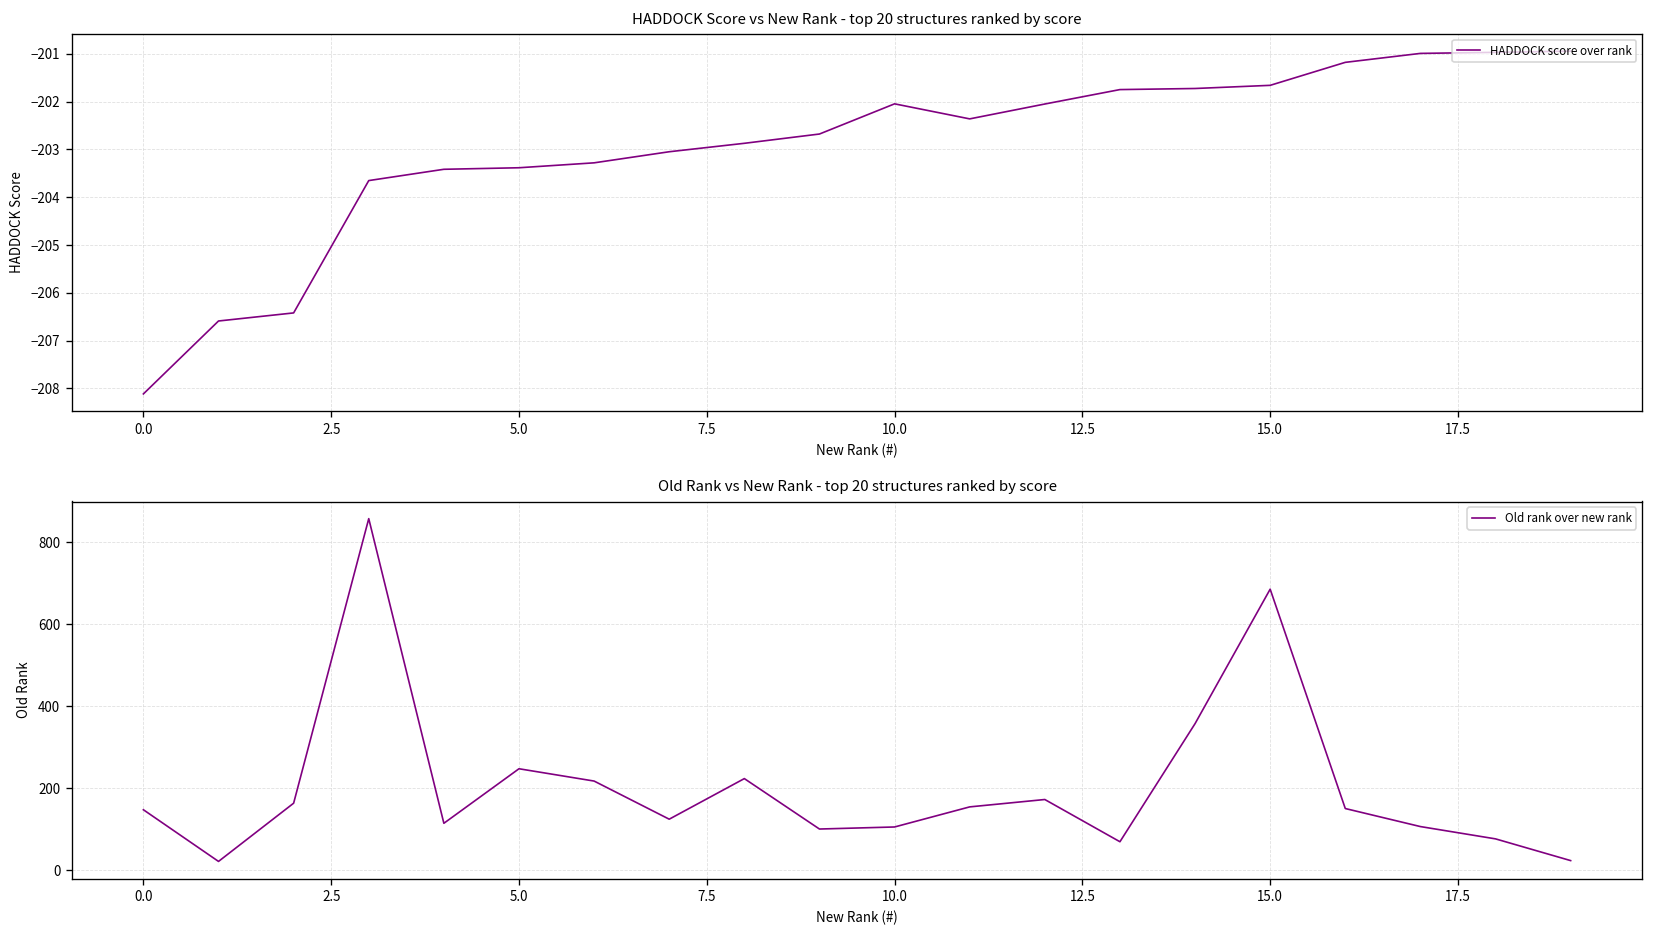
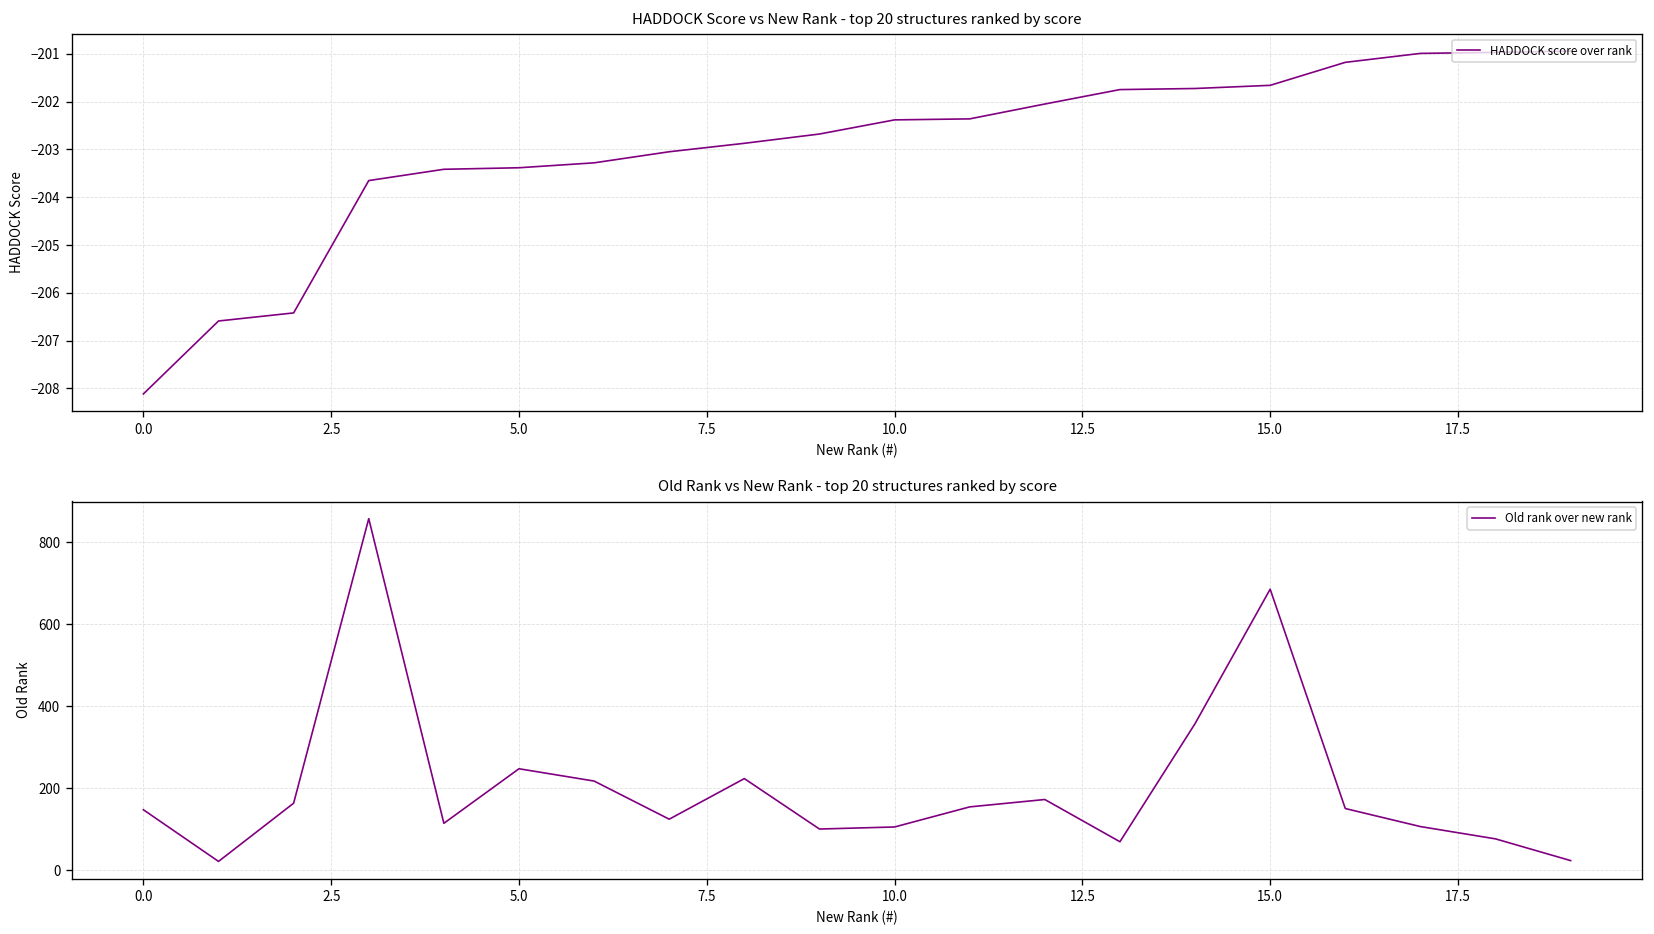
  {
    "HADDOCK Score vs New Rank - top 20 structures ranked by score": {
      "0.0": -208.1,
      "5.0": -203.4,
-     "10.0": -202.0,
+     "10.0": -202.4,
      "15.0": -201.7
    },
    "Old Rank vs New Rank - top 20 structures ranked by score": {
      "0.0": 150,
      "5.0": 250,
      "10.0": 110,
      "15.0": 690
    }
  }
